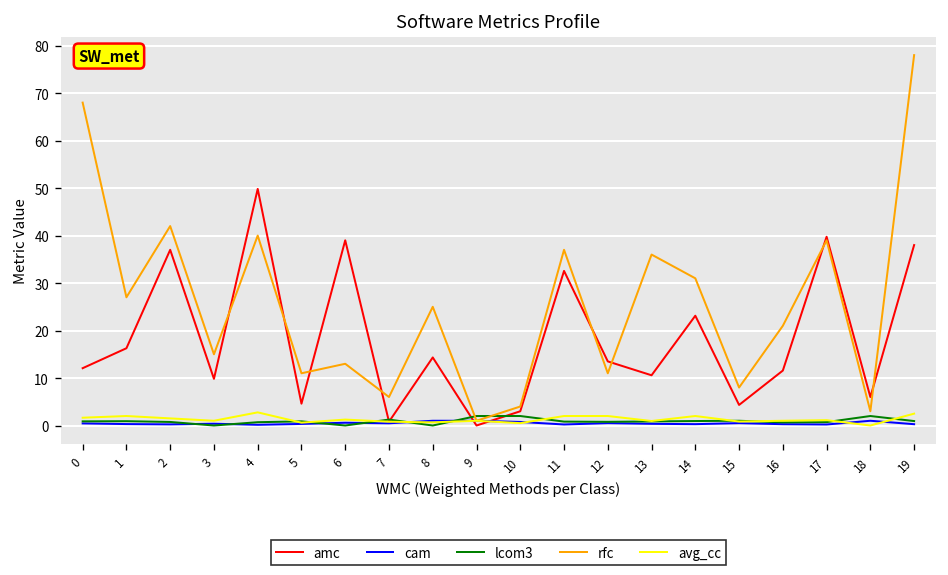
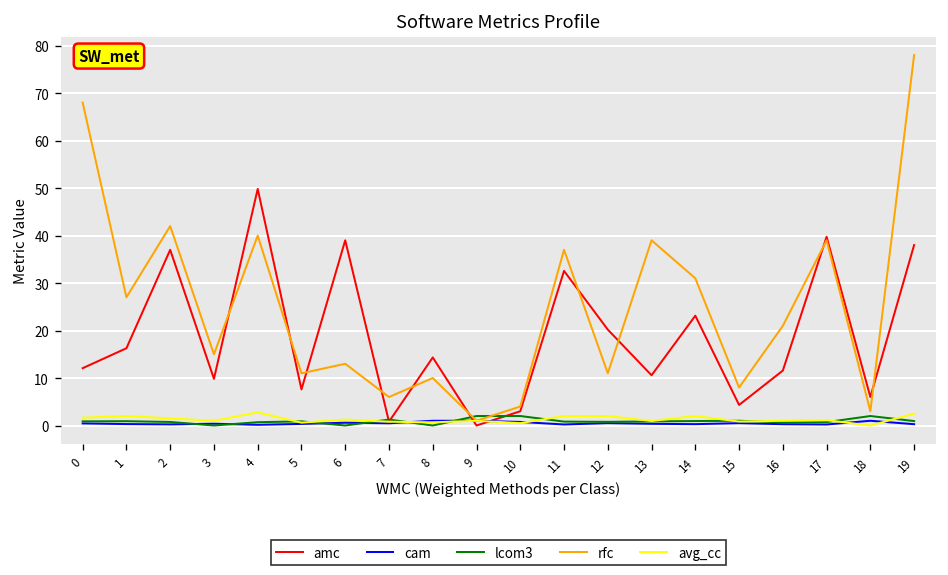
  {
    "amc": {
      "0": 12,
      "1": 16,
      "2": 37,
      "3": 10,
      "4": 50,
-     "5": 5,
+     "5": 8,
      "6": 39,
      "8": 14,
      "9": 0,
      "10": 3,
      "11": 33,
-     "12": 14,
+     "12": 20,
      "13": 11,
      "14": 23,
      "15": 4,
      "16": 12,
      "17": 40,
      "18": 6,
      "19": 38
    },
    "cam": {
      "14": 0,
      "18": 1,
      "19": 0
    },
    "lcom3": {
      "8": 0,
      "9": 2,
      "10": 2,
      "14": 1,
      "18": 2,
      "19": 1
    },
    "rfc": {
      "0": 68,
      "1": 27,
      "2": 42,
      "3": 15,
      "4": 40,
      "5": 11,
      "6": 13,
      "7": 6,
-     "8": 25,
+     "8": 10,
      "10": 4,
      "11": 37,
      "12": 11,
-     "13": 36,
+     "13": 39,
      "14": 31,
      "15": 8,
      "16": 21,
      "17": 39,
      "18": 3,
      "19": 78
    },
    "avg_cc": {
      "0": 2,
      "1": 2,
      "2": 2,
      "4": 3,
      "6": 1,
      "11": 2,
      "12": 2,
      "14": 2,
      "18": 0,
      "19": 3
    }
  }
